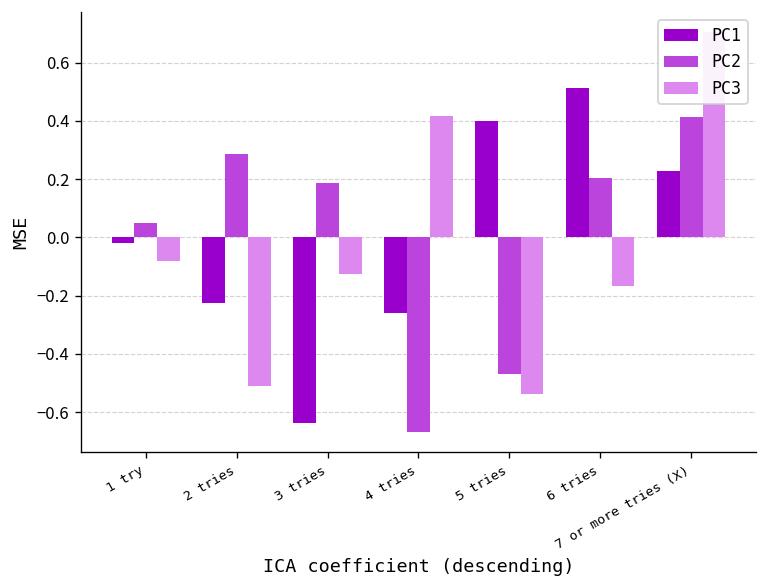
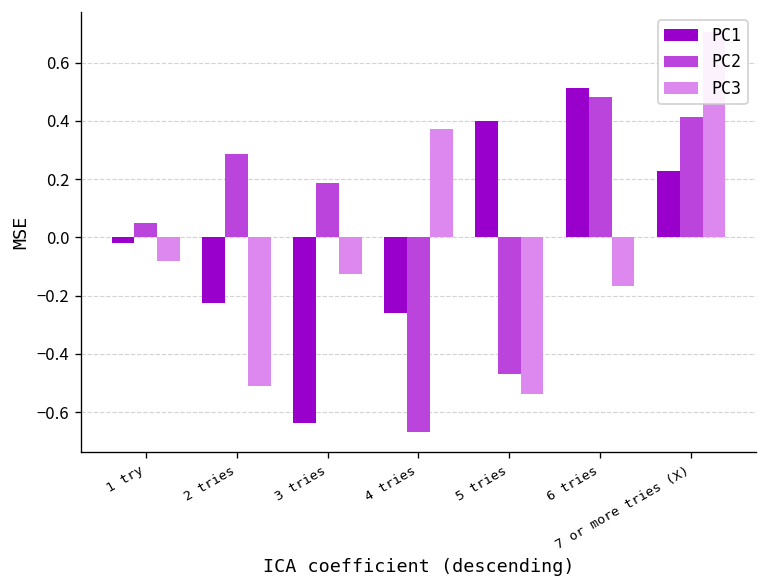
  {
    "PC1": {
      "1 try": -0.02,
      "2 tries": -0.22,
      "3 tries": -0.64,
      "4 tries": -0.26,
      "5 tries": 0.40,
      "6 tries": 0.51,
      "7 or more tries (X)": 0.23
    },
    "PC2": {
      "1 try": 0.05,
      "2 tries": 0.29,
      "3 tries": 0.19,
      "4 tries": -0.67,
      "5 tries": -0.47,
-     "6 tries": 0.20,
+     "6 tries": 0.48,
      "7 or more tries (X)": 0.41
    },
    "PC3": {
      "1 try": -0.08,
      "2 tries": -0.51,
      "3 tries": -0.13,
-     "4 tries": 0.42,
+     "4 tries": 0.37,
      "5 tries": -0.54,
      "6 tries": -0.17
    }
  }
